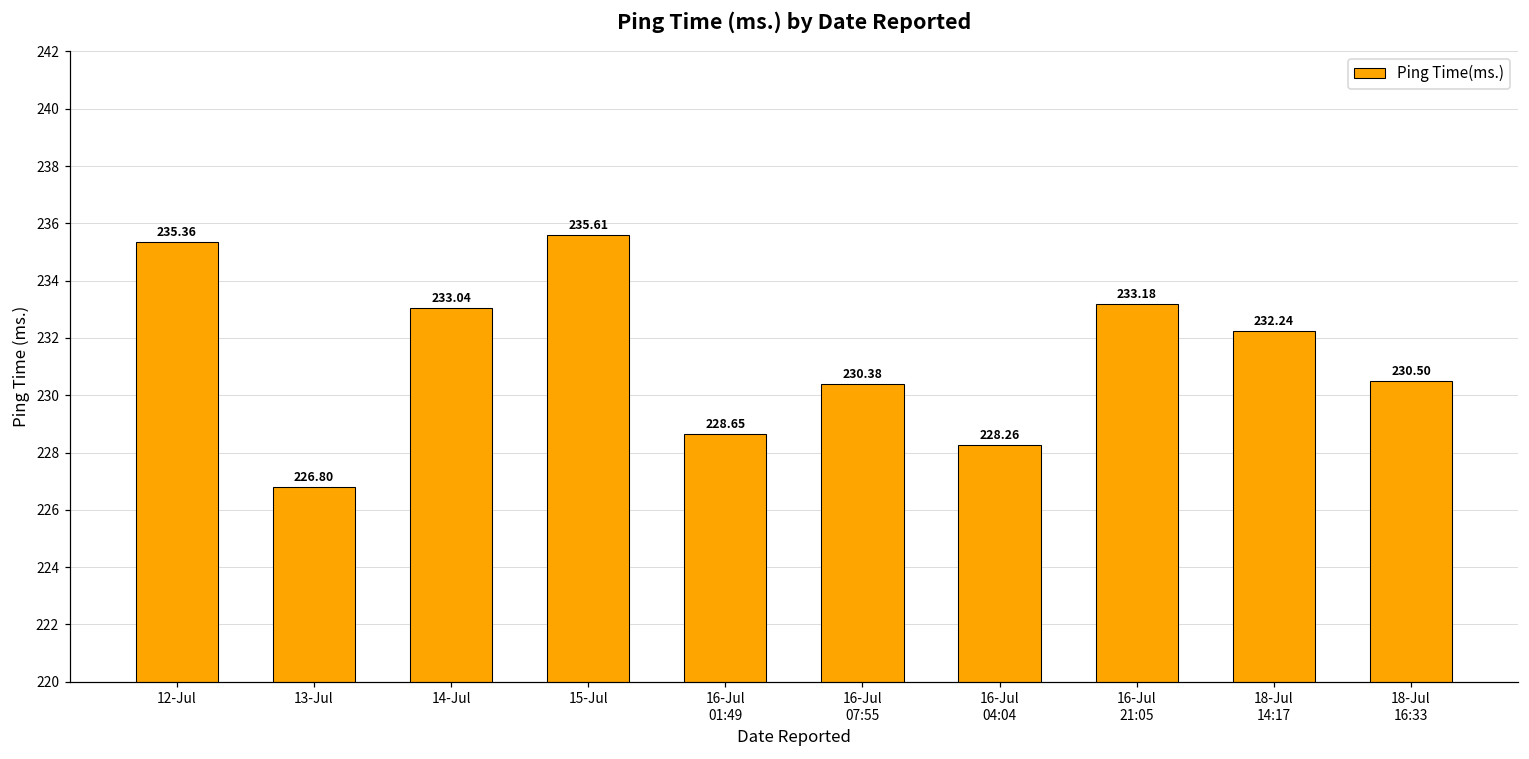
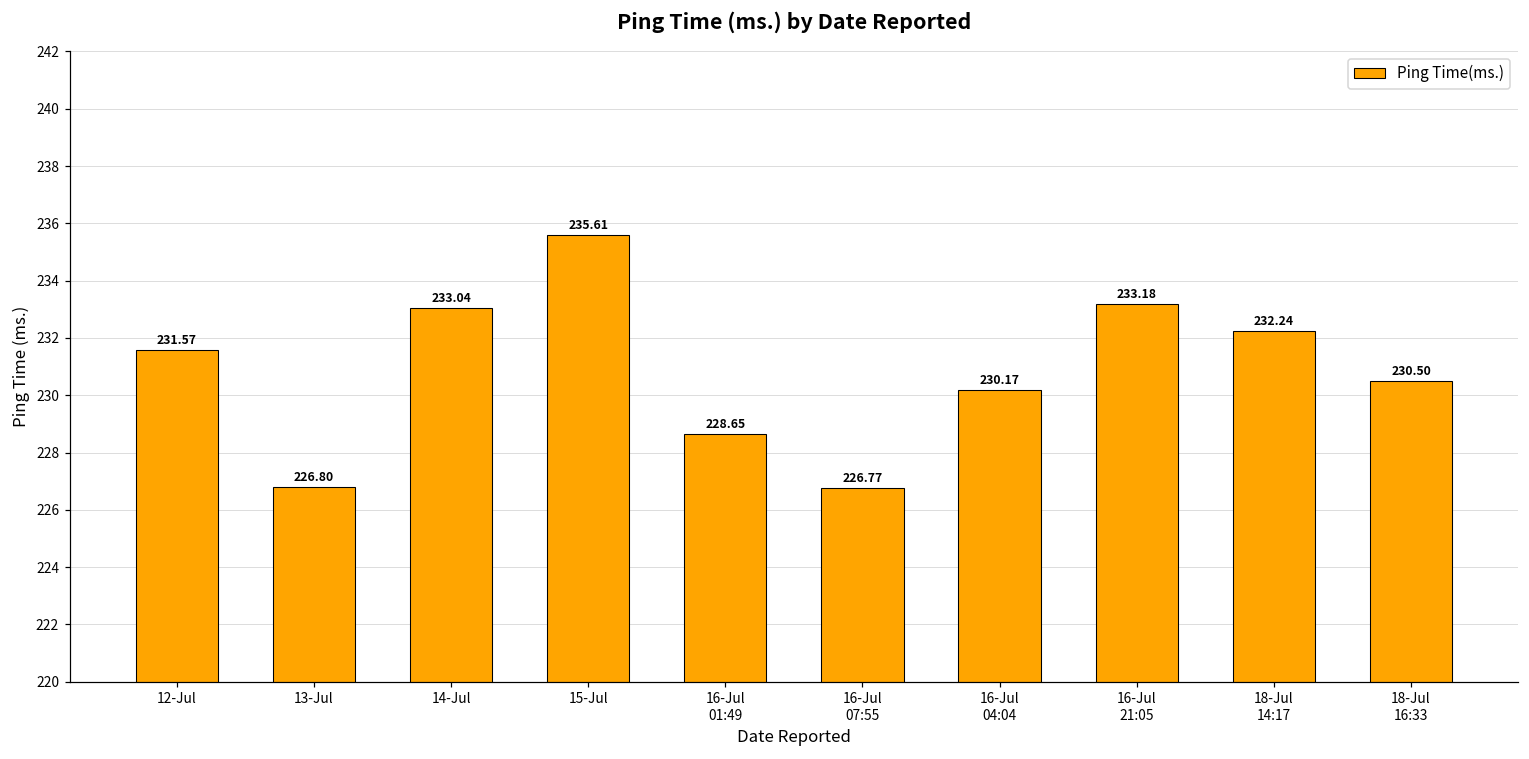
  {
-   "12-Jul": 235.36,
+   "12-Jul": 231.57,
    "13-Jul": 226.80,
    "14-Jul": 233.04,
    "15-Jul": 235.61,
    "16-Jul 01:49": 228.65,
-   "16-Jul 07:55": 230.38,
-   "16-Jul 04:04": 228.26,
+   "16-Jul 07:55": 226.77,
+   "16-Jul 04:04": 230.17,
    "16-Jul 21:05": 233.18,
    "18-Jul 14:17": 232.24,
    "18-Jul 16:33": 230.50
  }
